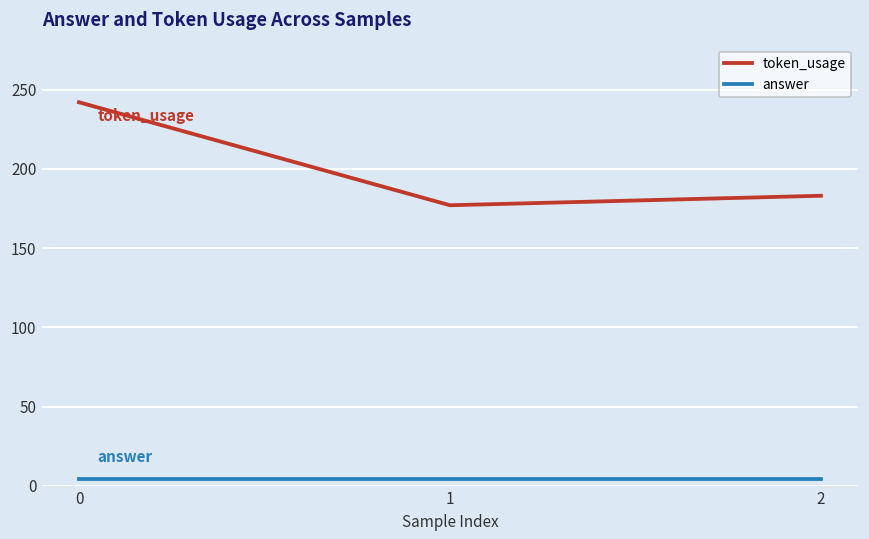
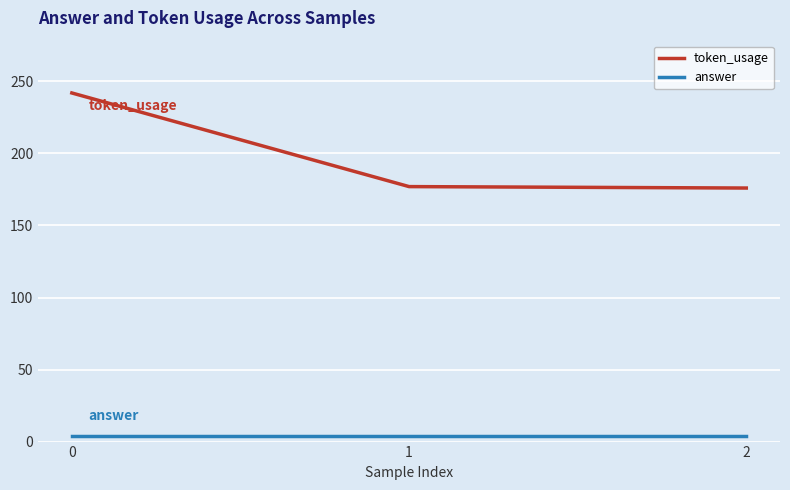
  {
    "token_usage": {
      "0": 242,
      "1": 177,
-     "2": 183
+     "2": 176
    },
    "answer": {
      "0": 4,
      "1": 4,
      "2": 4
    }
  }
